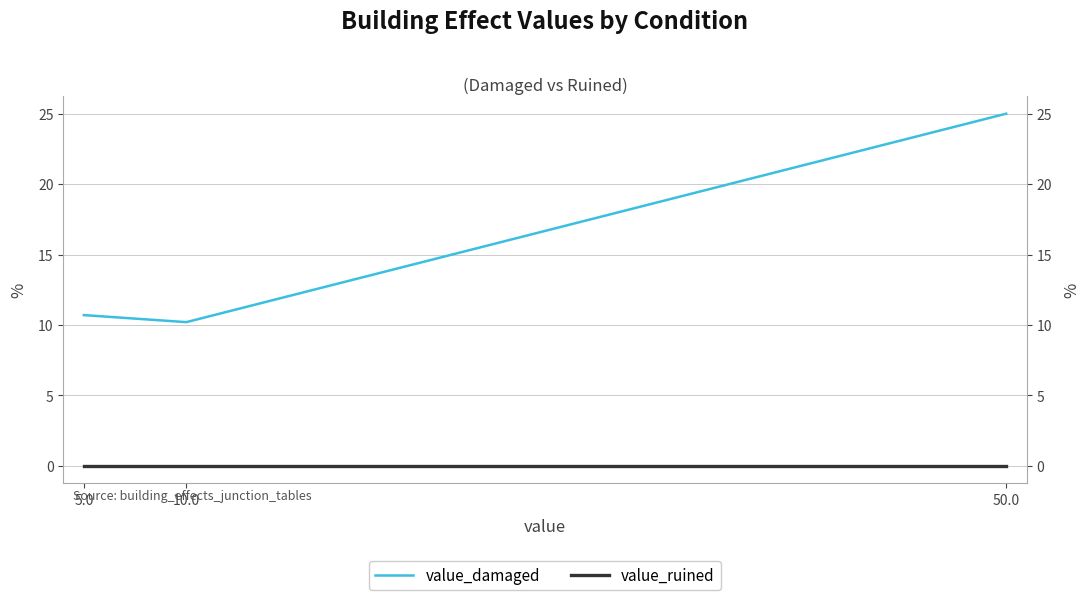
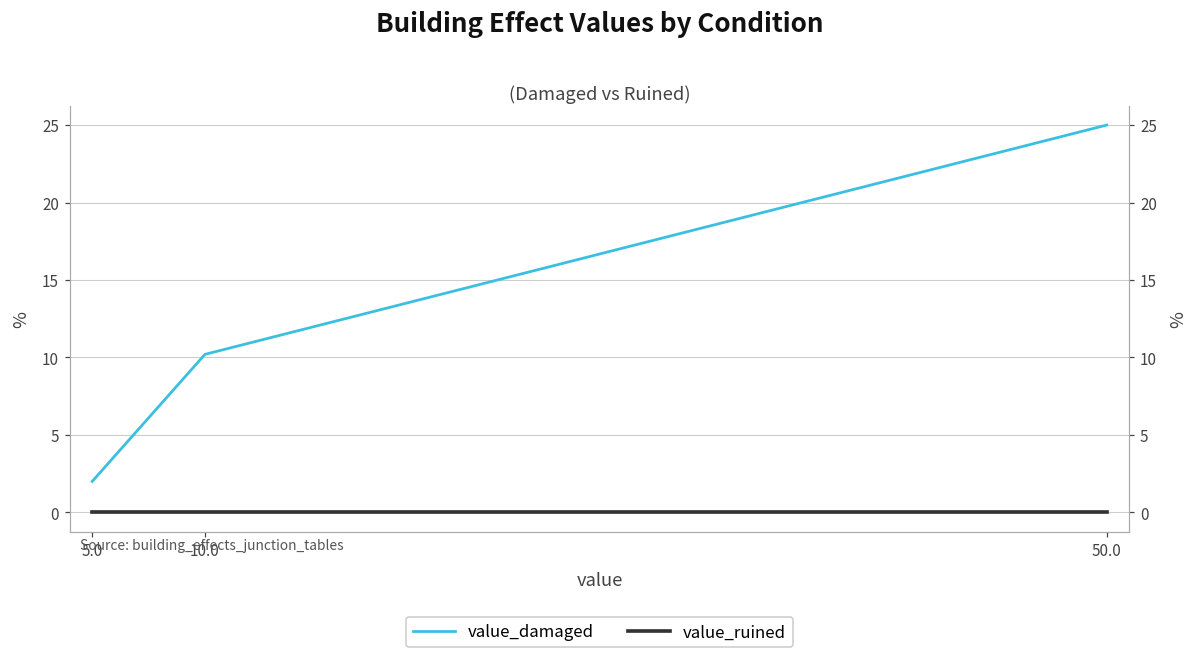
  {
    "value_damaged": {
-     "5.0": 10.7,
+     "5.0": 2.0,
      "10.0": 10.2,
      "50.0": 25.0
    },
    "value_ruined": {
      "5.0": 0.0,
      "10.0": 0.0,
      "50.0": 0.0
    }
  }
